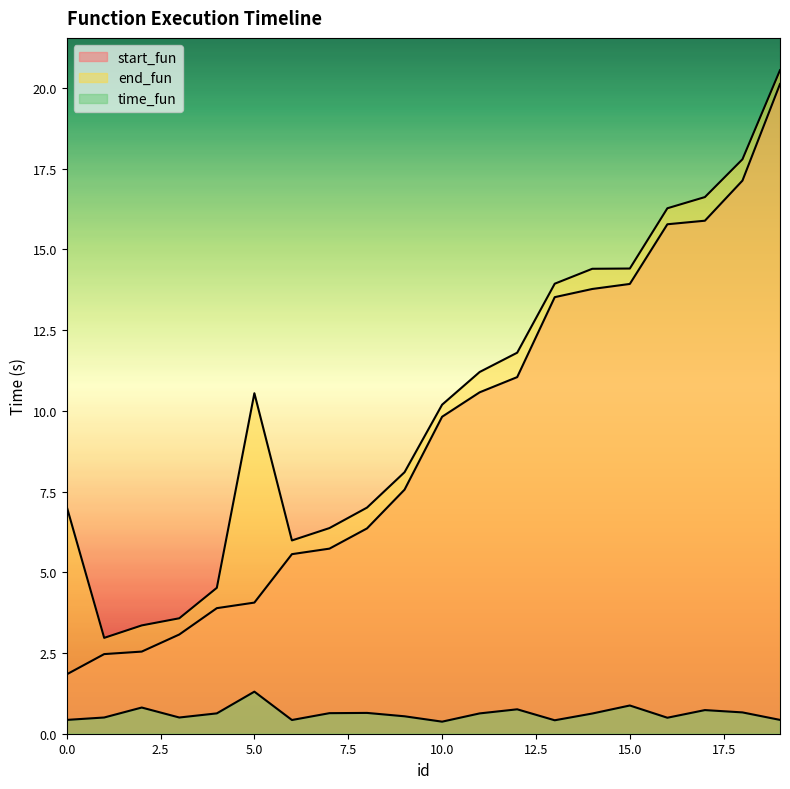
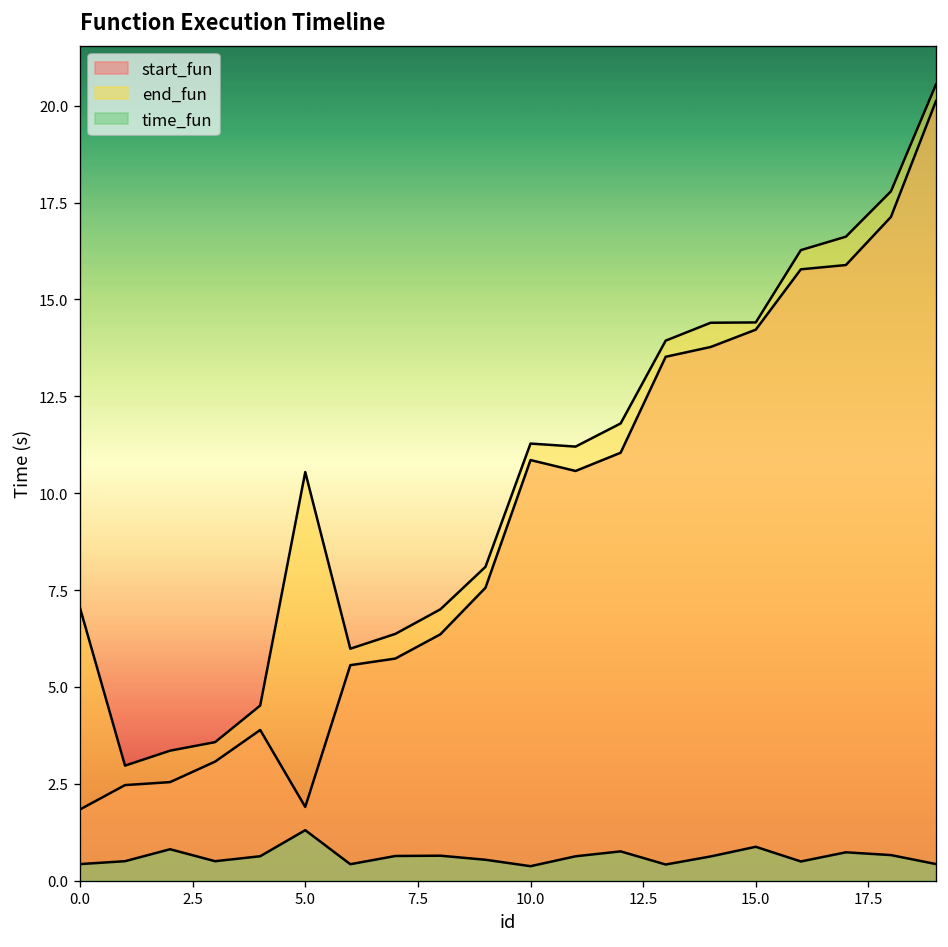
  {
    "start_fun": {
      "0.0": 1.8,
-     "5.0": 4.1,
-     "10.0": 9.8,
-     "15.0": 13.9
+     "5.0": 1.9,
+     "10.0": 10.9,
+     "15.0": 14.2
    },
    "end_fun": {
      "0.0": 7.0,
      "5.0": 10.5,
-     "10.0": 10.2,
+     "10.0": 11.3,
      "15.0": 14.4
    },
    "time_fun": {
      "0.0": 0.4,
      "5.0": 1.3,
      "10.0": 0.4,
      "15.0": 0.9
    }
  }
